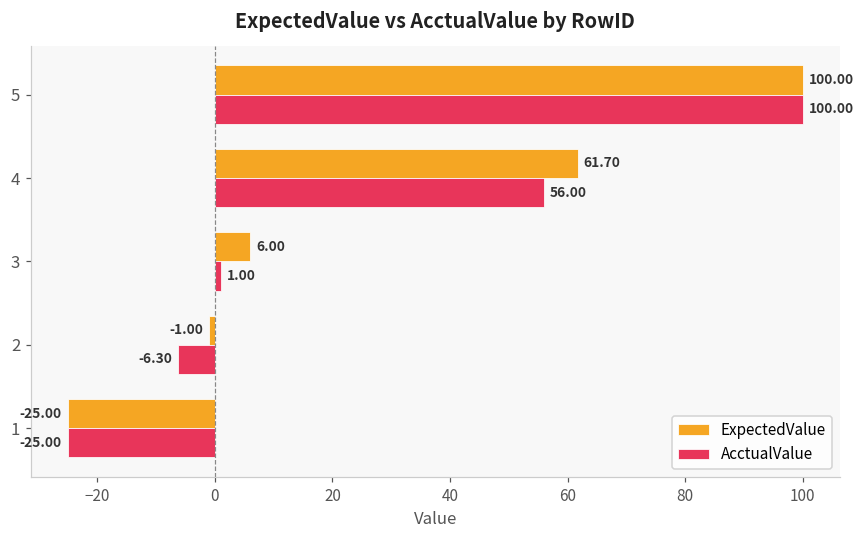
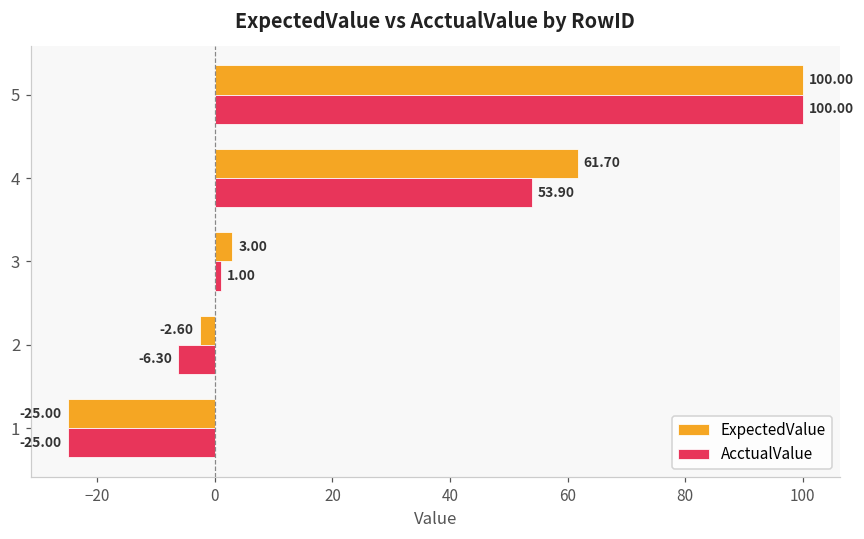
  {
    "ExpectedValue": {
      "5": 100.00,
      "4": 61.70,
-     "3": 6.00,
-     "2": -1.00,
+     "3": 3.00,
+     "2": -2.60,
      "1": -25.00
    },
    "AcctualValue": {
      "5": 100.00,
-     "4": 56.00,
+     "4": 53.90,
      "3": 1.00,
      "2": -6.30,
      "1": -25.00
    }
  }
